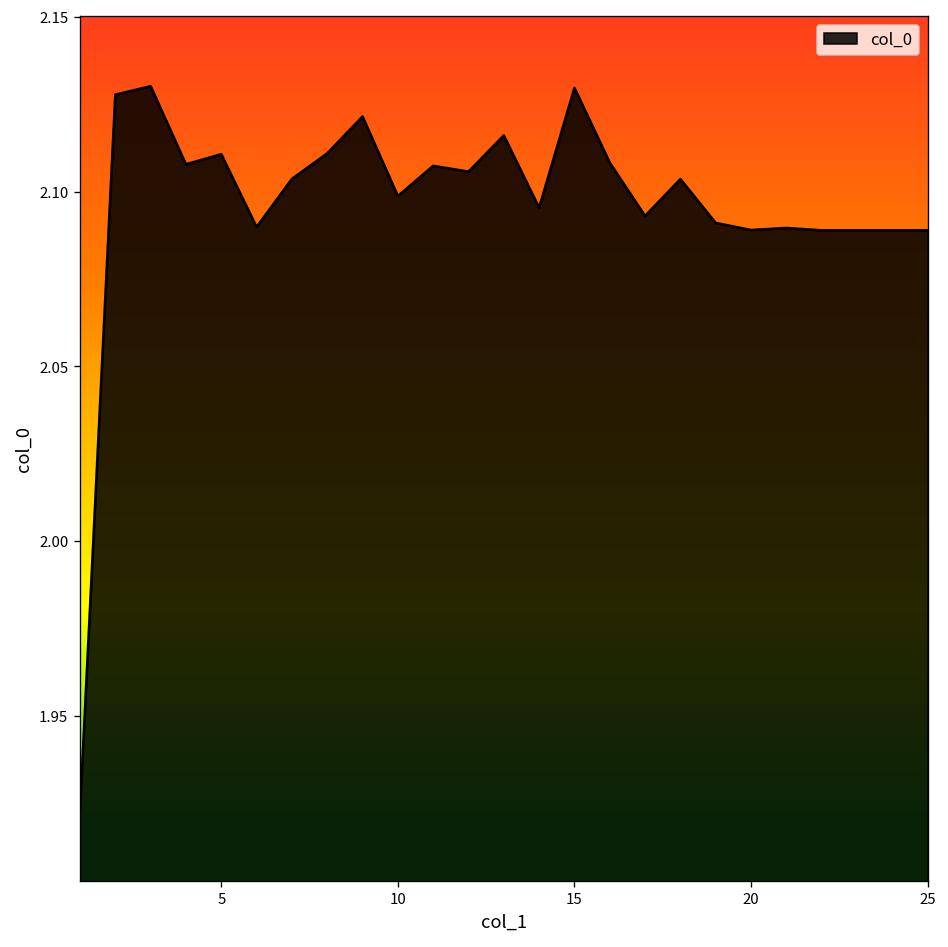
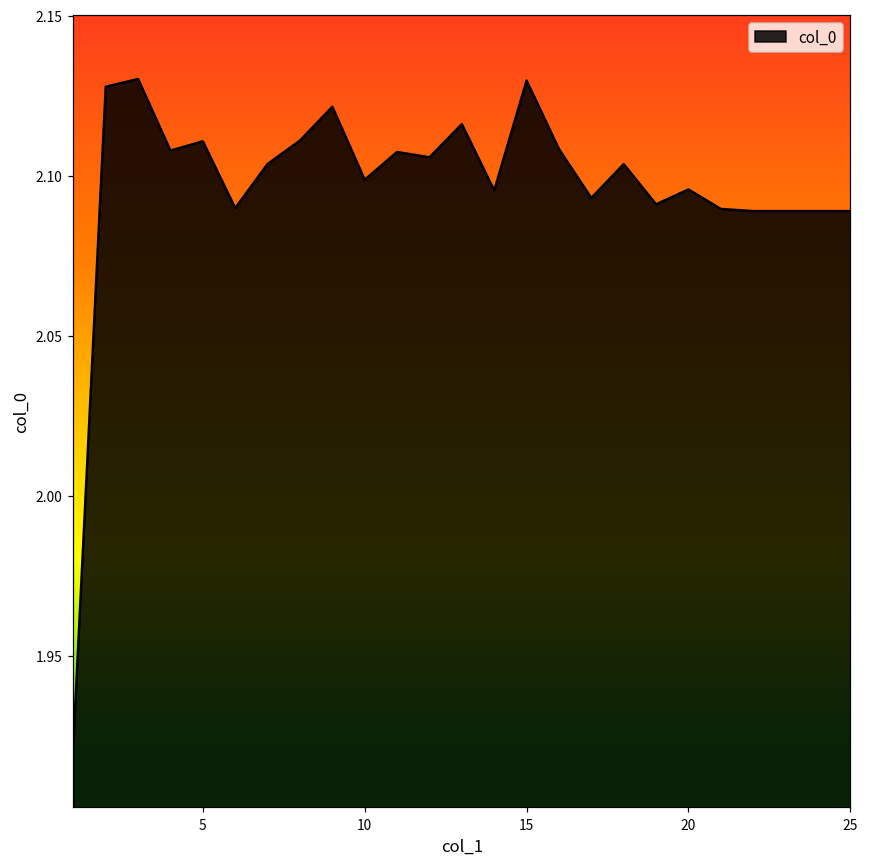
  {
    "5": 2.111,
    "10": 2.099,
    "15": 2.130,
-   "20": 2.089,
+   "20": 2.096,
    "25": 2.089
  }
